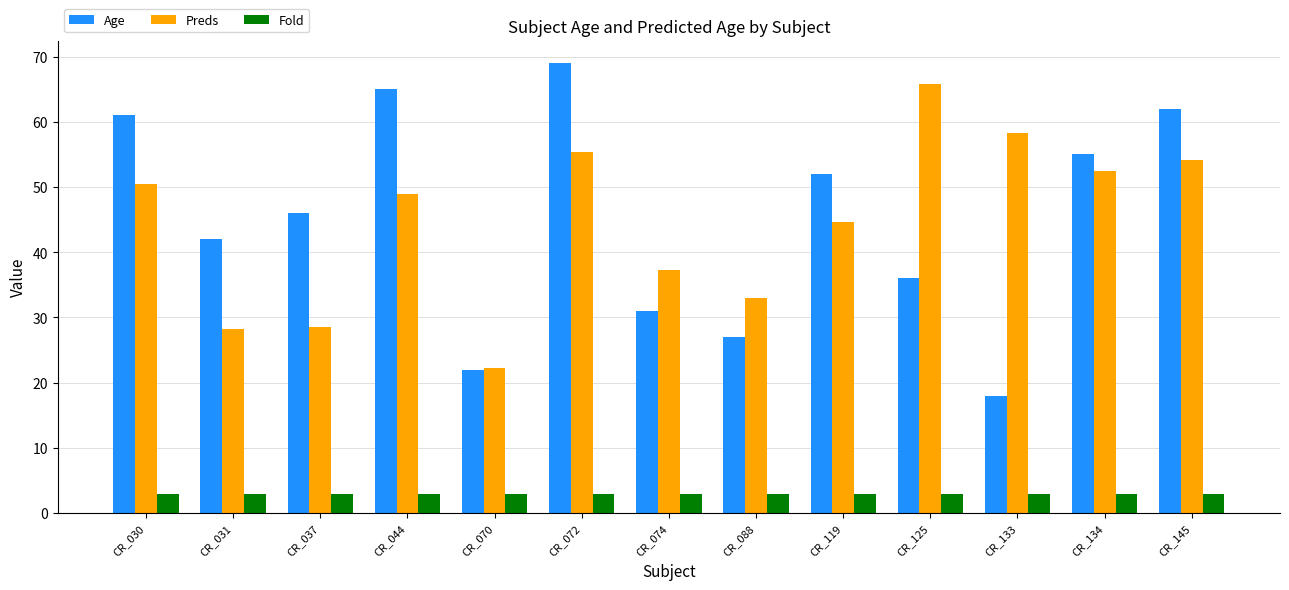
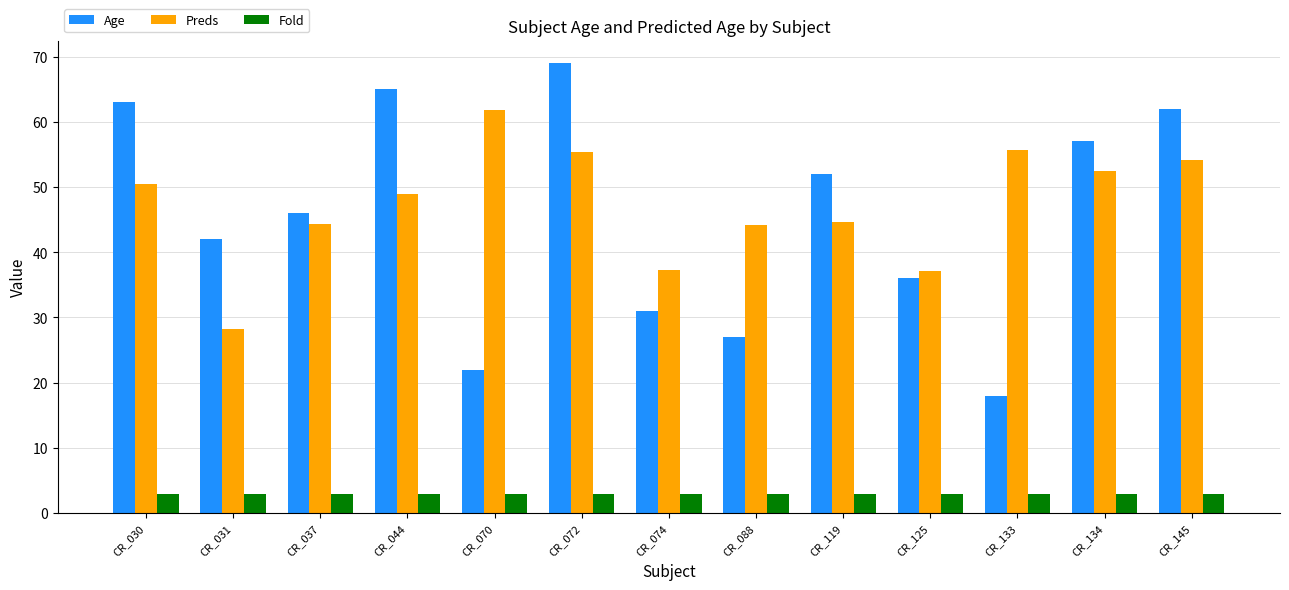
  {
    "Age": {
-     "CR_030": 61,
+     "CR_030": 63,
      "CR_031": 42,
      "CR_037": 46,
      "CR_044": 65,
      "CR_070": 22,
      "CR_072": 69,
      "CR_074": 31,
      "CR_088": 27,
      "CR_119": 52,
      "CR_125": 36,
      "CR_133": 18,
-     "CR_134": 55,
+     "CR_134": 57,
      "CR_145": 62
    },
    "Preds": {
      "CR_030": 51,
      "CR_031": 28,
-     "CR_037": 29,
+     "CR_037": 44,
      "CR_044": 49,
-     "CR_070": 22,
+     "CR_070": 62,
      "CR_072": 55,
      "CR_074": 37,
-     "CR_088": 33,
+     "CR_088": 44,
      "CR_119": 45,
-     "CR_125": 66,
-     "CR_133": 58,
+     "CR_125": 37,
+     "CR_133": 56,
      "CR_134": 52,
      "CR_145": 54
    },
    "Fold": {
      "CR_030": 3,
      "CR_031": 3,
      "CR_037": 3,
      "CR_044": 3,
      "CR_070": 3,
      "CR_072": 3,
      "CR_074": 3,
      "CR_088": 3,
      "CR_119": 3,
      "CR_125": 3,
      "CR_133": 3,
      "CR_134": 3,
      "CR_145": 3
    }
  }
